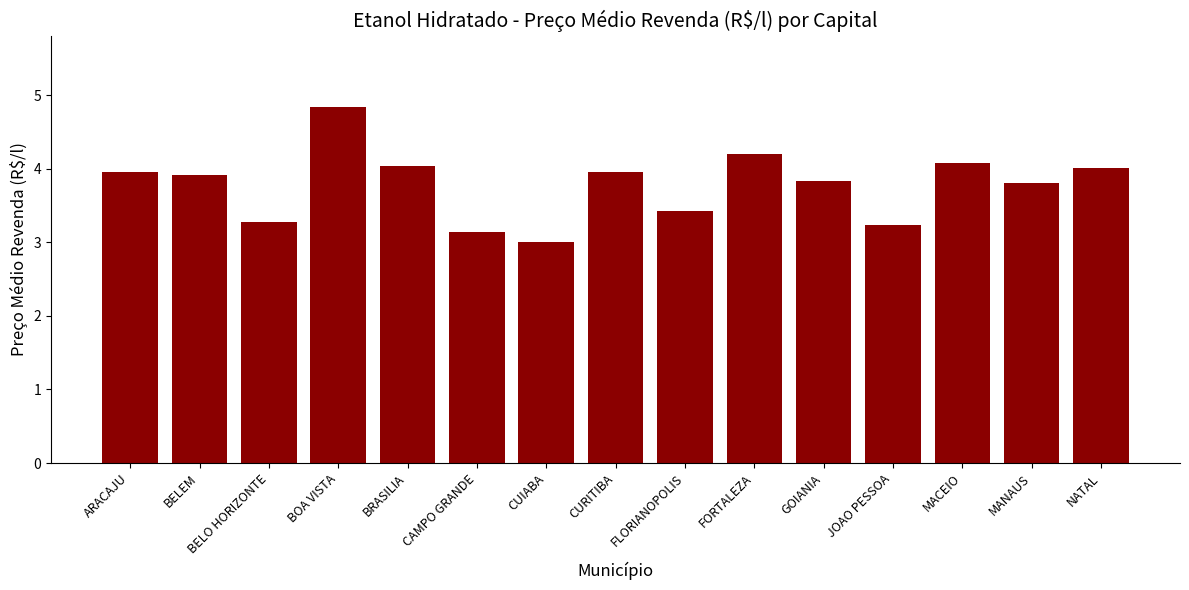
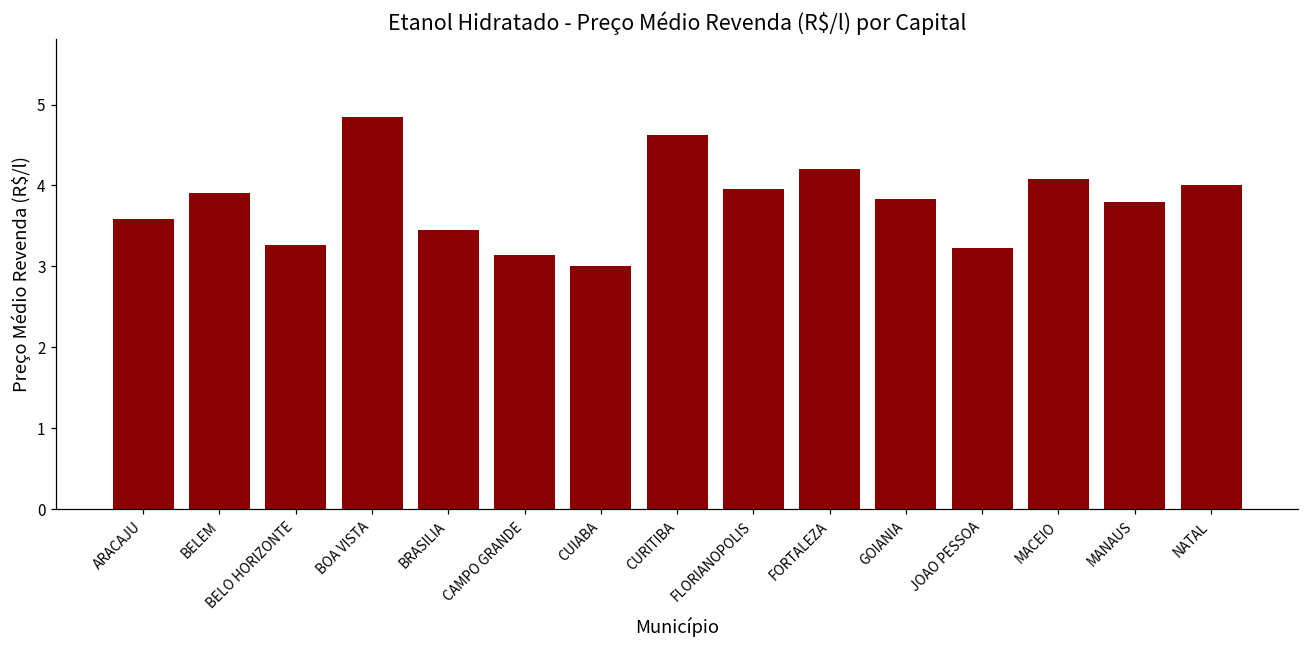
  {
-   "ARACAJU": 4.0,
+   "ARACAJU": 3.6,
    "BELEM": 3.9,
    "BELO HORIZONTE": 3.3,
    "BOA VISTA": 4.8,
-   "BRASILIA": 4.0,
+   "BRASILIA": 3.5,
    "CAMPO GRANDE": 3.1,
    "CUIABA": 3.0,
-   "CURITIBA": 4.0,
-   "FLORIANOPOLIS": 3.4,
+   "CURITIBA": 4.6,
+   "FLORIANOPOLIS": 4.0,
    "FORTALEZA": 4.2,
    "GOIANIA": 3.8,
    "JOAO PESSOA": 3.2,
    "MACEIO": 4.1,
    "MANAUS": 3.8,
    "NATAL": 4.0
  }
